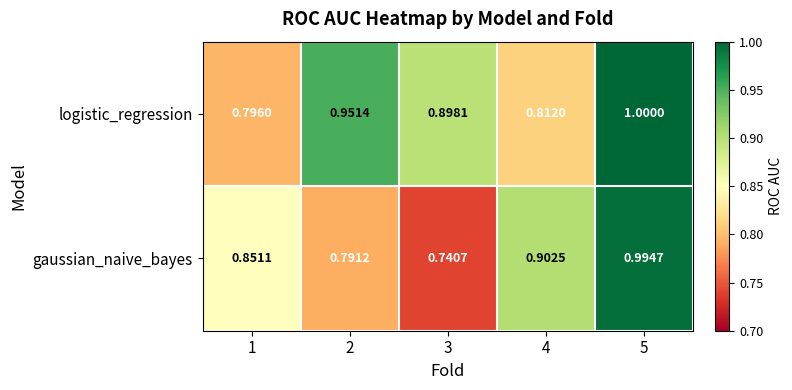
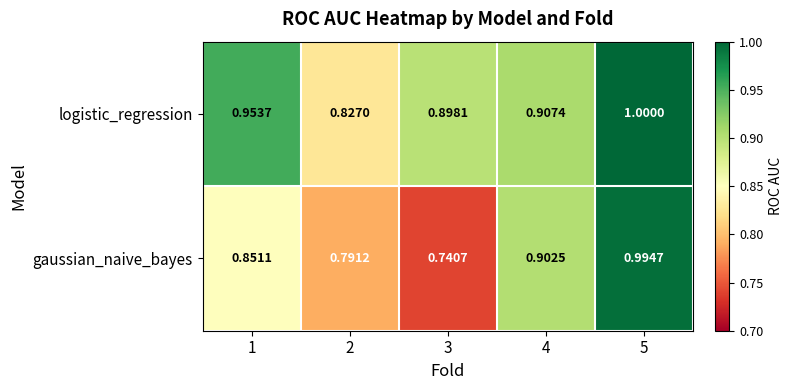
  {
    "logistic_regression": {
-     "1": 0.7960,
-     "2": 0.9514,
+     "1": 0.9537,
+     "2": 0.8270,
      "3": 0.8981,
-     "4": 0.8120,
+     "4": 0.9074,
      "5": 1.0000
    },
    "gaussian_naive_bayes": {
      "1": 0.8511,
      "2": 0.7912,
      "3": 0.7407,
      "4": 0.9025,
      "5": 0.9947
    }
  }
